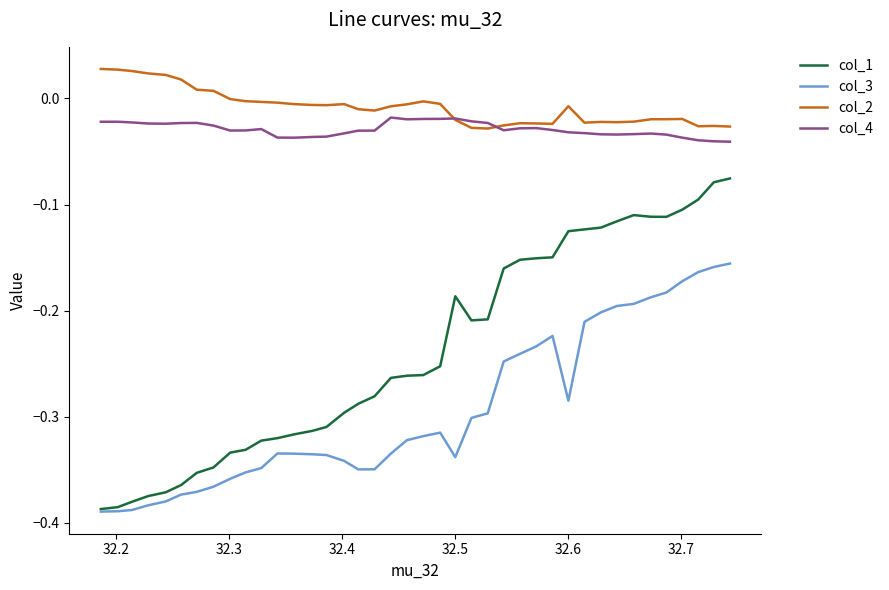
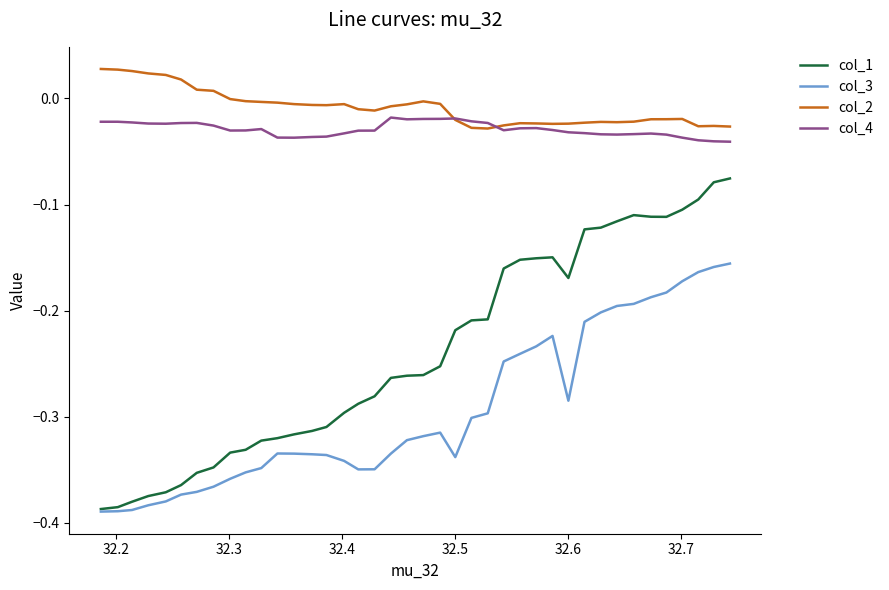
  {
    "col_1": {
-     "32.5": -0.187,
-     "32.6": -0.125
+     "32.5": -0.219,
+     "32.6": -0.169
    },
    "col_3": {
      "32.5": -0.338,
      "32.6": -0.285
    },
    "col_2": {
-     "32.6": -0.007
+     "32.6": -0.024
    },
    "col_4": {
      "32.6": -0.032
    }
  }
